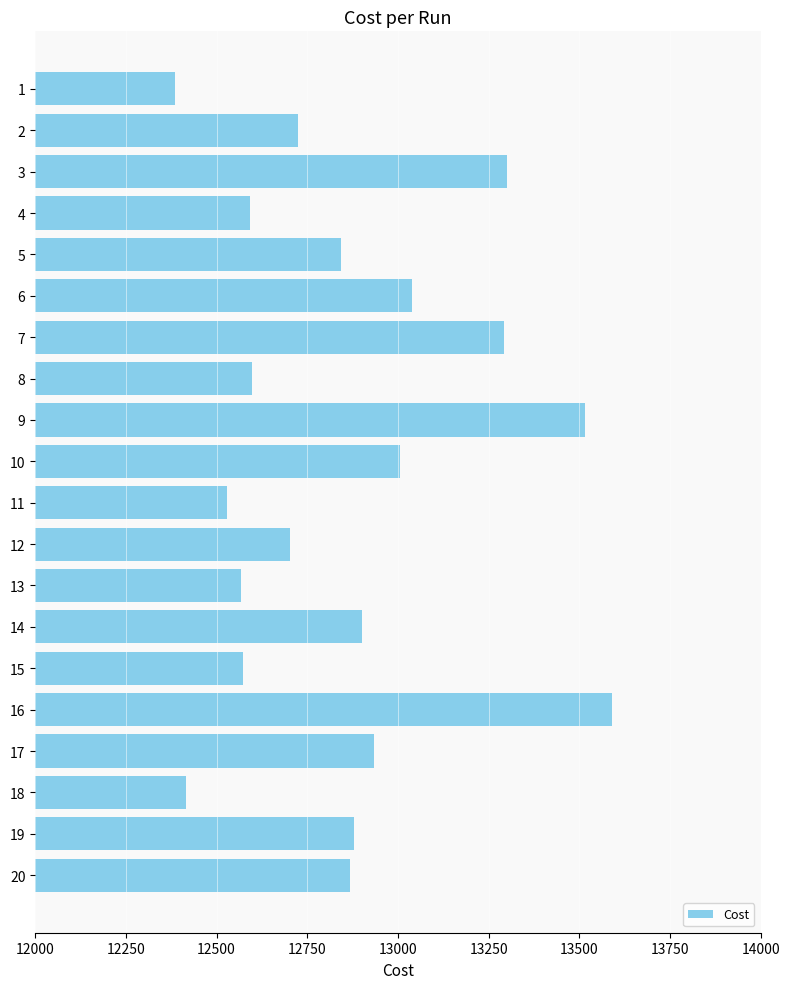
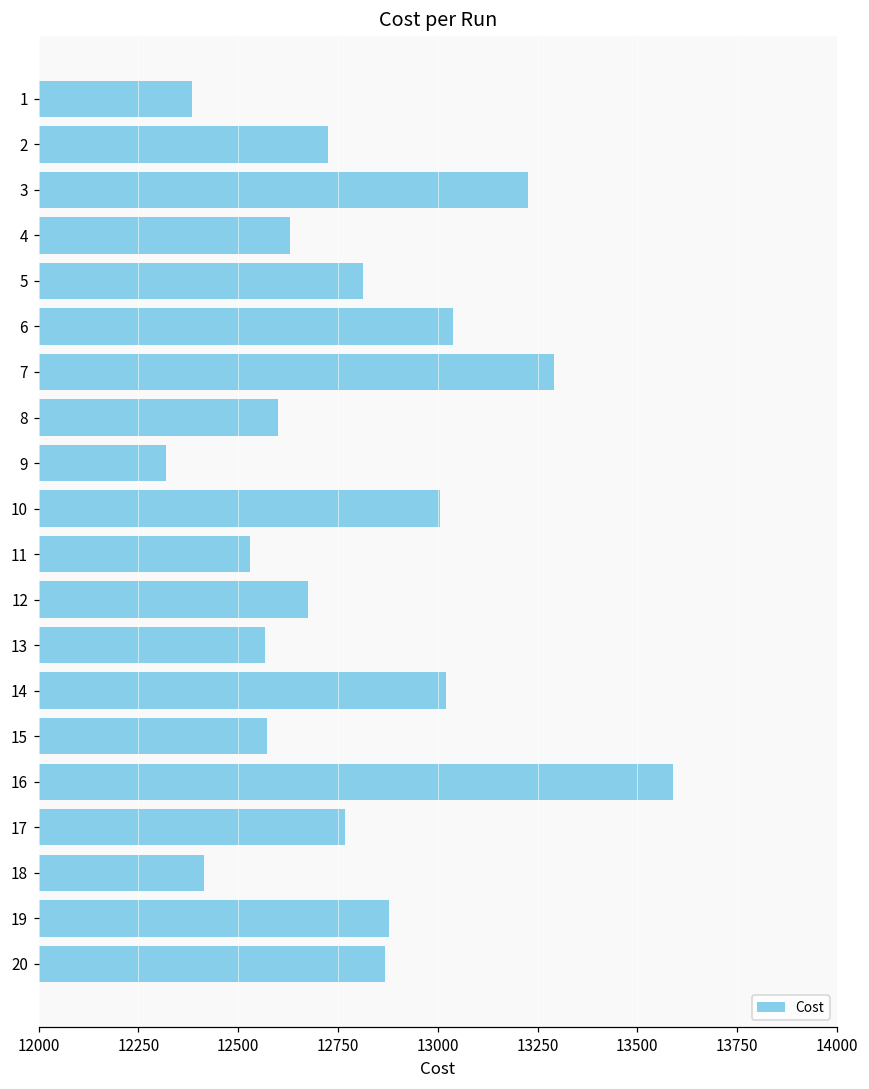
  {
    "1": 12380,
    "2": 12720,
-   "3": 13300,
-   "4": 12590,
-   "5": 12840,
+   "3": 13230,
+   "4": 12630,
+   "5": 12810,
    "6": 13040,
    "7": 13290,
    "8": 12600,
-   "9": 13520,
+   "9": 12320,
    "10": 13000,
    "11": 12530,
-   "12": 12700,
+   "12": 12670,
    "13": 12570,
-   "14": 12900,
+   "14": 13020,
    "15": 12570,
    "16": 13590,
-   "17": 12930,
+   "17": 12770,
    "18": 12420,
    "19": 12880,
    "20": 12870
  }
